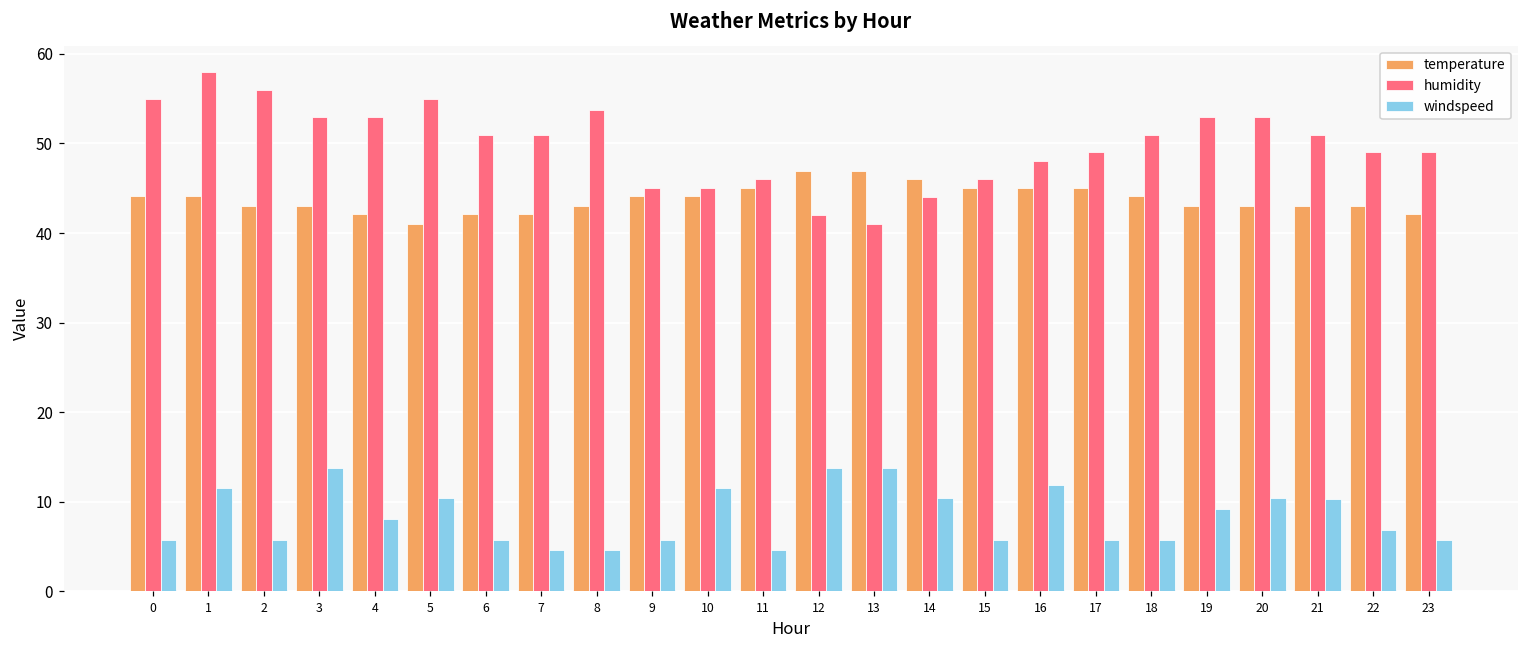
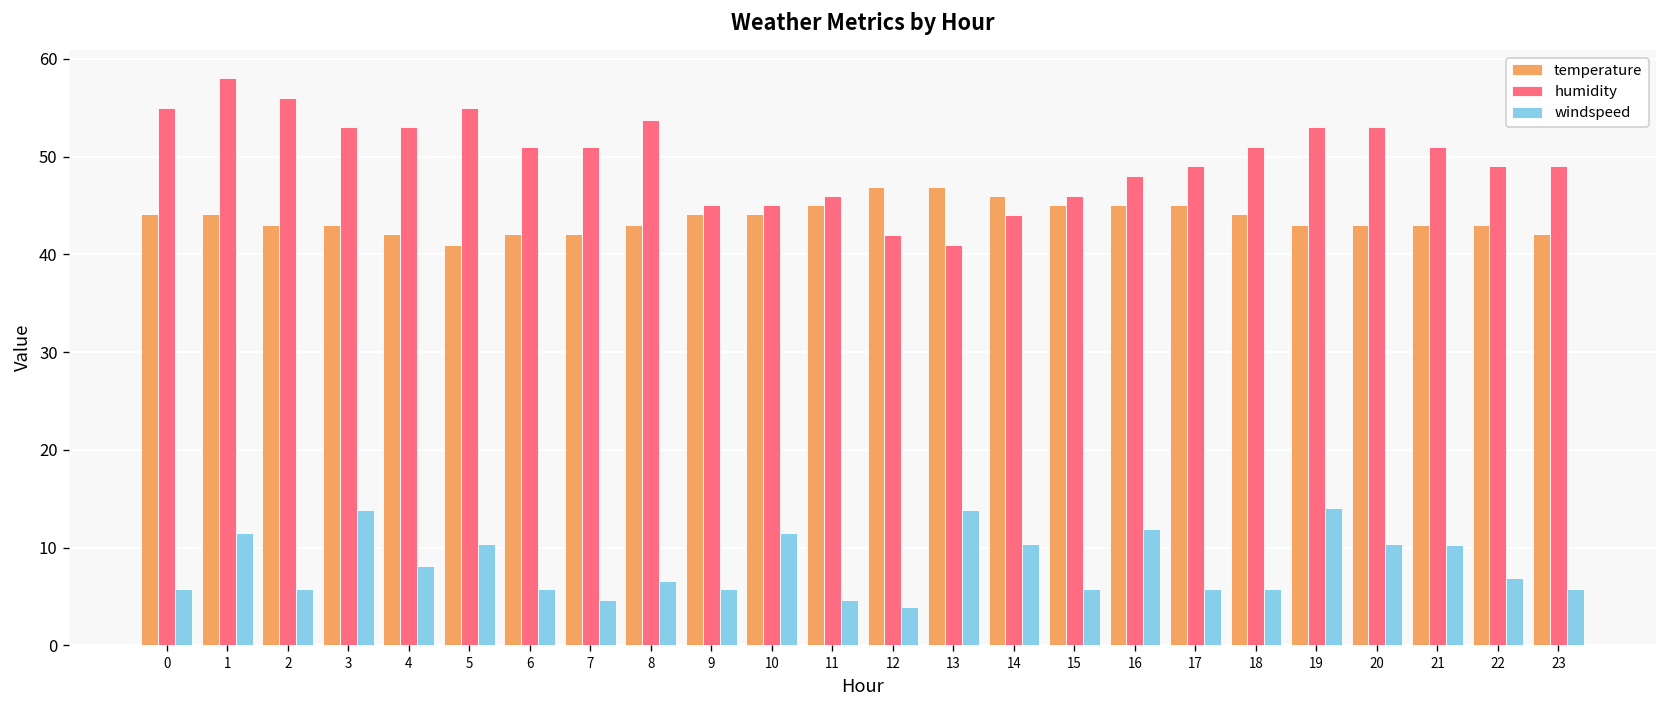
  {
    "temperature": {
      "0": 44,
      "1": 44,
      "2": 43,
      "3": 43,
      "4": 42,
      "5": 41,
      "6": 42,
      "7": 42,
      "8": 43,
      "9": 44,
      "10": 44,
      "11": 45,
      "12": 47,
      "13": 47,
      "14": 46,
      "15": 45,
      "16": 45,
      "17": 45,
      "18": 44,
      "19": 43,
      "20": 43,
      "21": 43,
      "22": 43,
      "23": 42
    },
    "humidity": {
      "0": 55,
      "1": 58,
      "2": 56,
      "3": 53,
      "4": 53,
      "5": 55,
      "6": 51,
      "7": 51,
      "8": 54,
      "9": 45,
      "10": 45,
      "11": 46,
      "12": 42,
      "13": 41,
      "14": 44,
      "15": 46,
      "16": 48,
      "17": 49,
      "18": 51,
      "19": 53,
      "20": 53,
      "21": 51,
      "22": 49,
      "23": 49
    },
    "windspeed": {
      "0": 6,
      "1": 12,
      "2": 6,
      "3": 14,
      "4": 8,
      "5": 10,
      "6": 6,
      "7": 5,
-     "8": 5,
+     "8": 7,
      "9": 6,
      "10": 12,
      "11": 5,
-     "12": 14,
+     "12": 4,
      "13": 14,
      "14": 10,
      "15": 6,
      "16": 12,
      "17": 6,
      "18": 6,
-     "19": 9,
+     "19": 14,
      "20": 10,
      "21": 10,
      "22": 7,
      "23": 6
    }
  }
